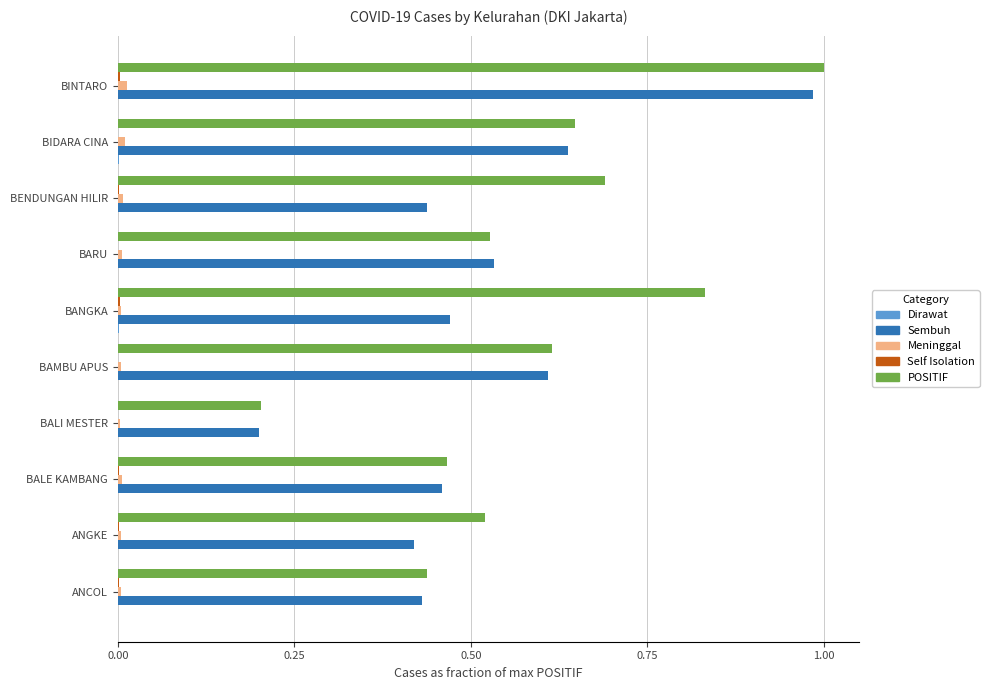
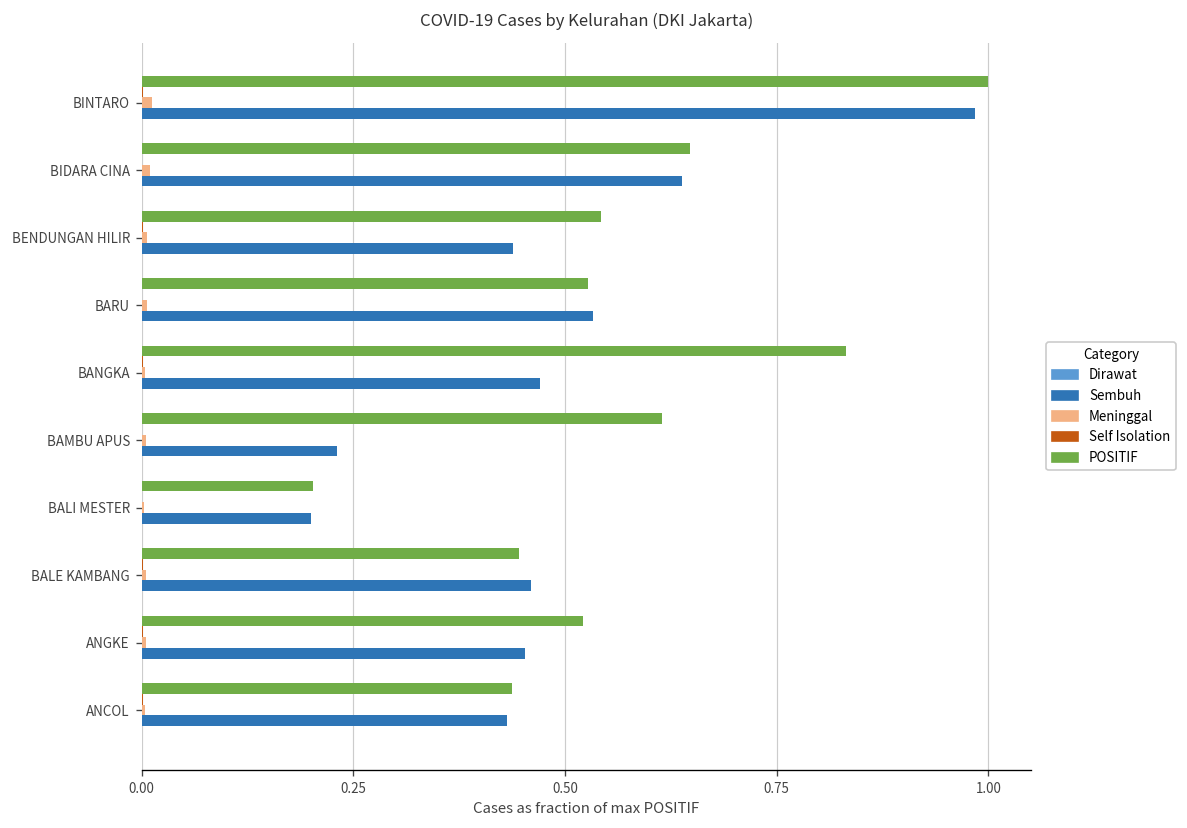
  {
    "Dirawat": {
      "BAMBU APUS": 0.00,
      "ANCOL": 0.00
    },
    "Sembuh": {
      "BINTARO": 0.98,
      "BIDARA CINA": 0.64,
      "BENDUNGAN HILIR": 0.44,
      "BARU": 0.53,
      "BANGKA": 0.47,
-     "BAMBU APUS": 0.61,
+     "BAMBU APUS": 0.23,
      "BALI MESTER": 0.20,
      "BALE KAMBANG": 0.46,
-     "ANGKE": 0.42,
+     "ANGKE": 0.45,
      "ANCOL": 0.43
    },
    "Meninggal": {
      "BINTARO": 0.01,
      "BIDARA CINA": 0.01,
      "BENDUNGAN HILIR": 0.01,
      "BARU": 0.01,
      "BANGKA": 0.00,
      "BAMBU APUS": 0.00,
      "BALE KAMBANG": 0.01,
      "ANGKE": 0.00,
      "ANCOL": 0.00
    },
    "POSITIF": {
      "BINTARO": 1.00,
      "BIDARA CINA": 0.65,
-     "BENDUNGAN HILIR": 0.69,
+     "BENDUNGAN HILIR": 0.54,
      "BARU": 0.53,
      "BANGKA": 0.83,
      "BAMBU APUS": 0.61,
      "BALI MESTER": 0.20,
-     "BALE KAMBANG": 0.47,
+     "BALE KAMBANG": 0.45,
      "ANGKE": 0.52,
      "ANCOL": 0.44
    }
  }
